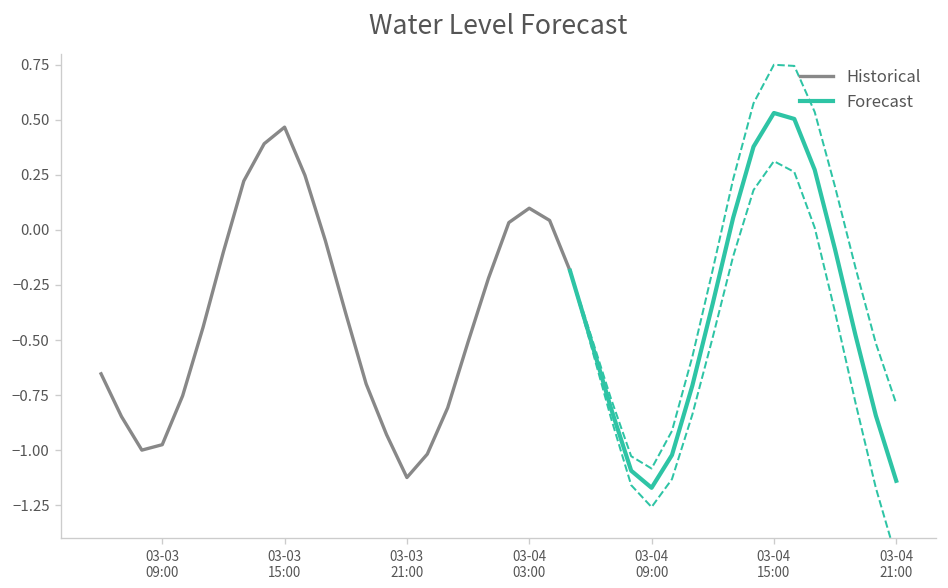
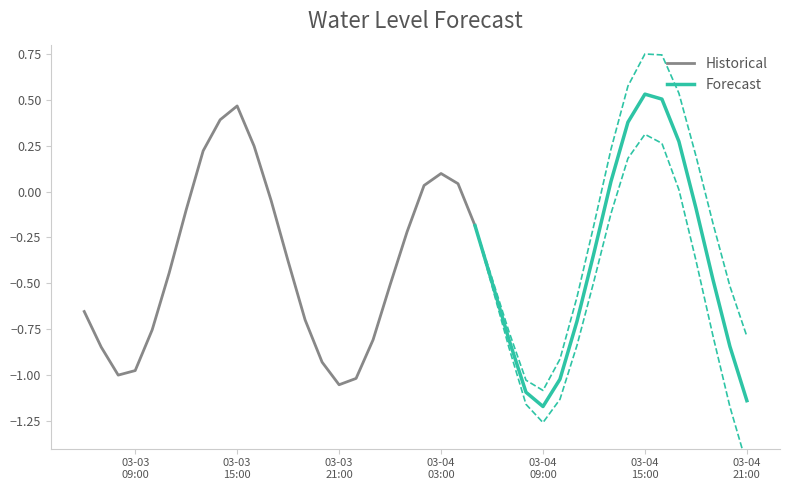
  {
    "Historical": {
      "03-03 09:00": -0.97,
      "03-03 15:00": 0.47,
-     "03-03 21:00": -1.12,
+     "03-03 21:00": -1.05,
      "03-04 03:00": 0.10
    }
  }
